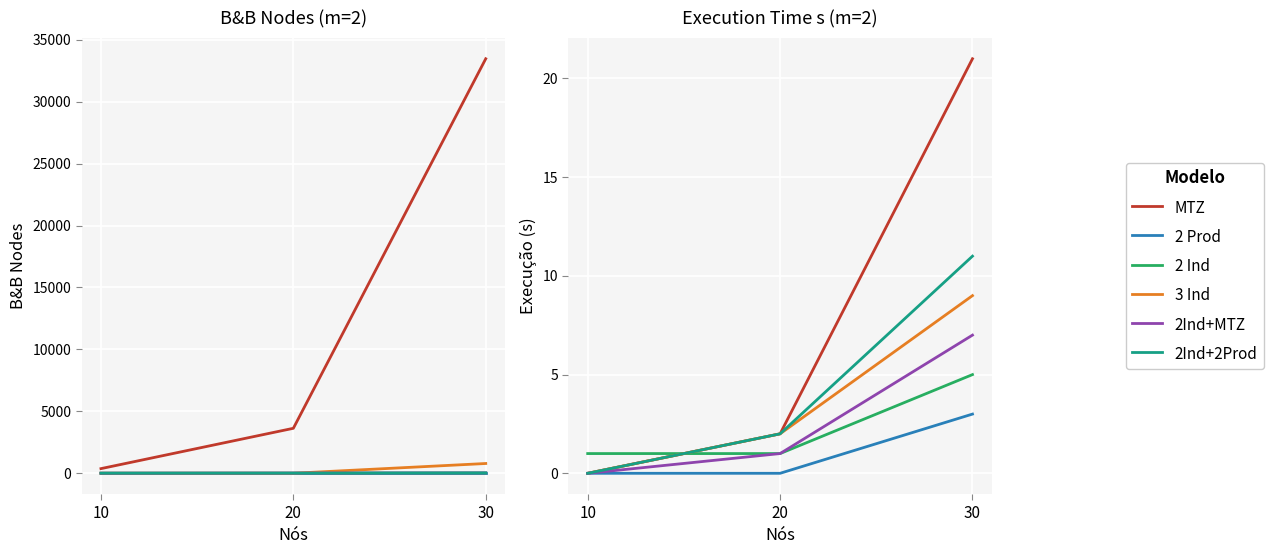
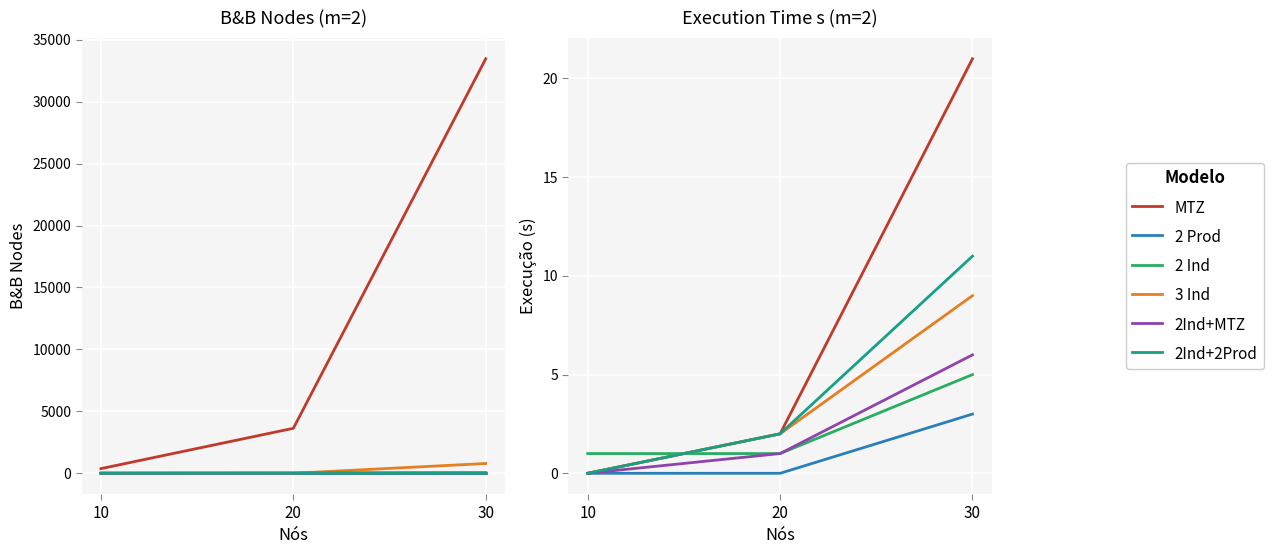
  {
    "B&B Nodes (m=2)": {
      "MTZ": {
        "10": 400,
        "20": 3600,
        "30": 33500
      },
      "2Ind+2Prod": {
        "30": 0
      },
      "3 Ind": {
        "30": 800
      }
    },
    "Execution Time s (m=2)": {
      "MTZ": {
        "30": 21
      },
      "2 Prod": {
        "20": 0,
        "30": 3
      },
      "3 Ind": {
        "30": 9
      },
      "2Ind+MTZ": {
-       "30": 7
+       "30": 6
      }
    }
  }
